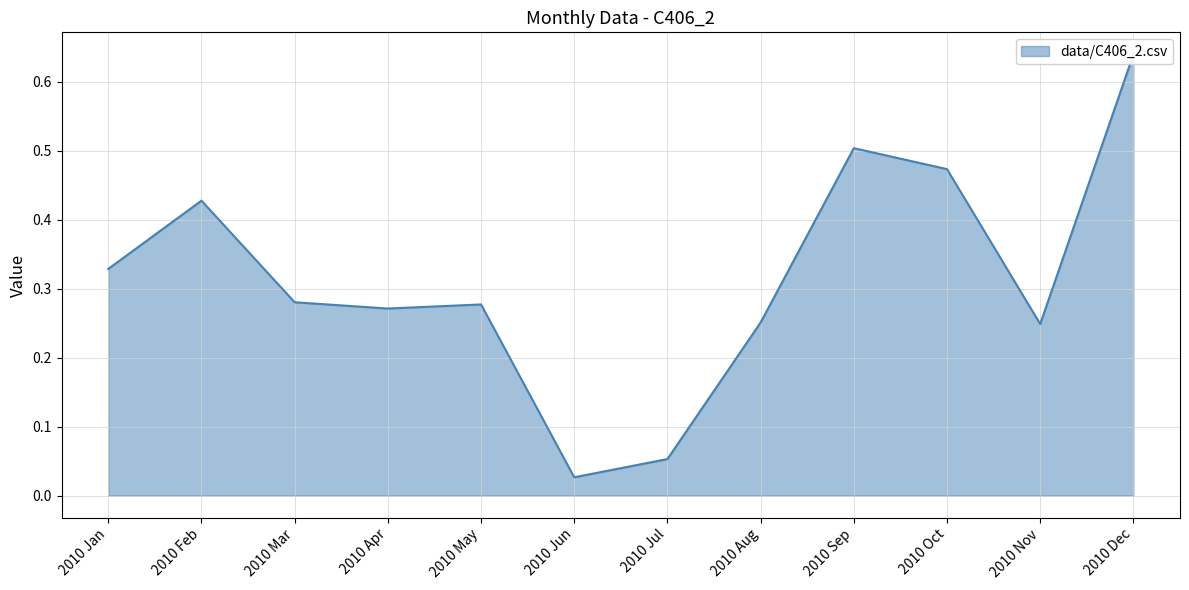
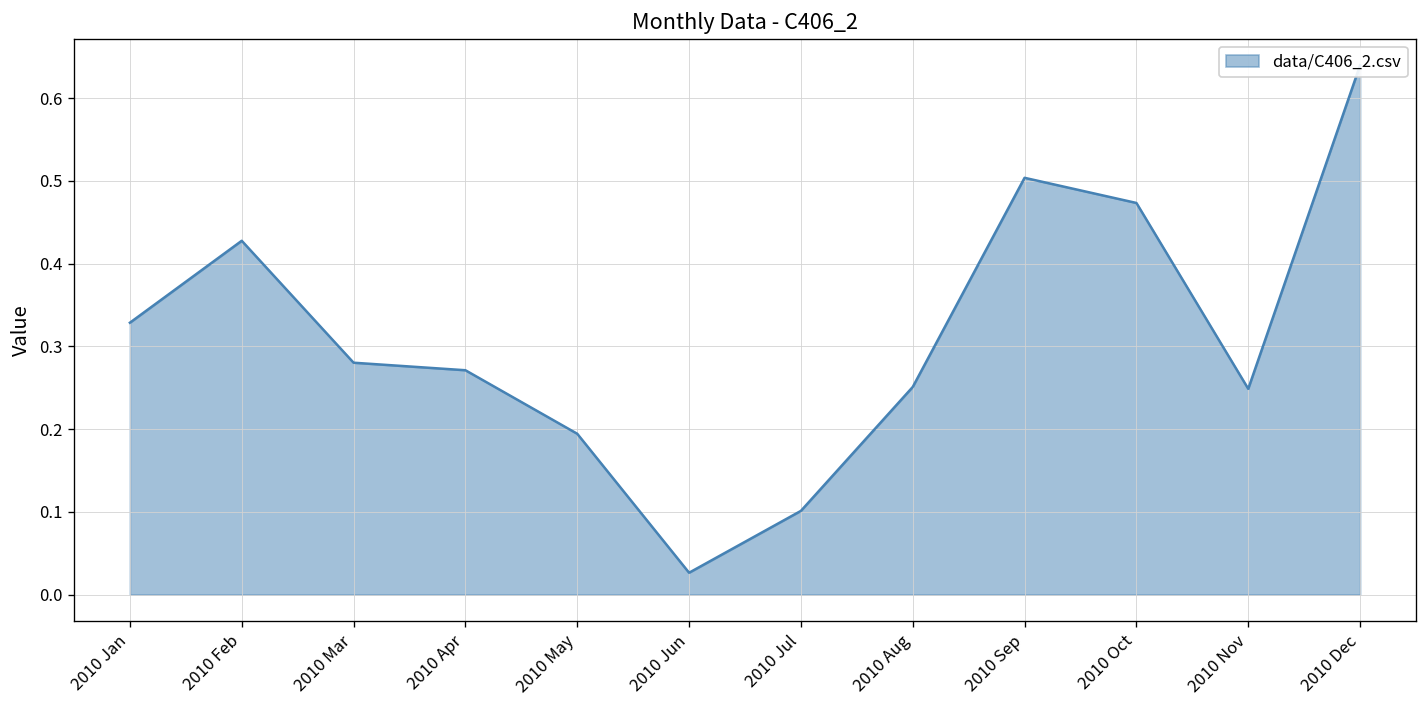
  {
    "2010 Jan": 0.33,
    "2010 Feb": 0.43,
    "2010 Mar": 0.28,
    "2010 Apr": 0.27,
-   "2010 May": 0.28,
+   "2010 May": 0.19,
    "2010 Jun": 0.03,
-   "2010 Jul": 0.05,
+   "2010 Jul": 0.10,
    "2010 Aug": 0.25,
    "2010 Sep": 0.50,
    "2010 Oct": 0.47,
    "2010 Nov": 0.25
  }
